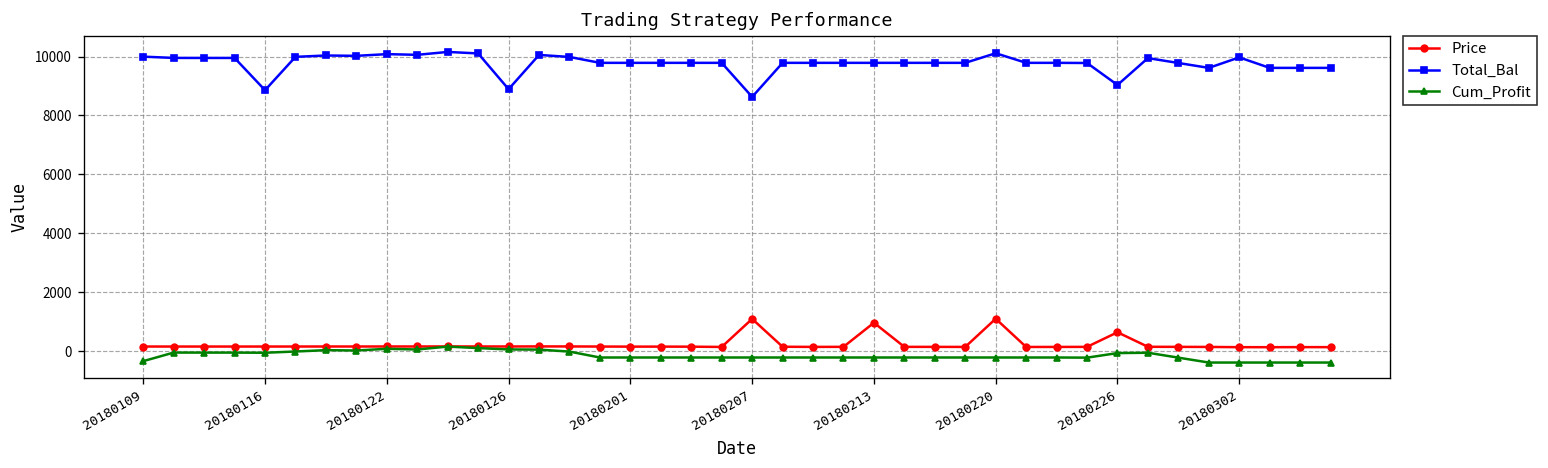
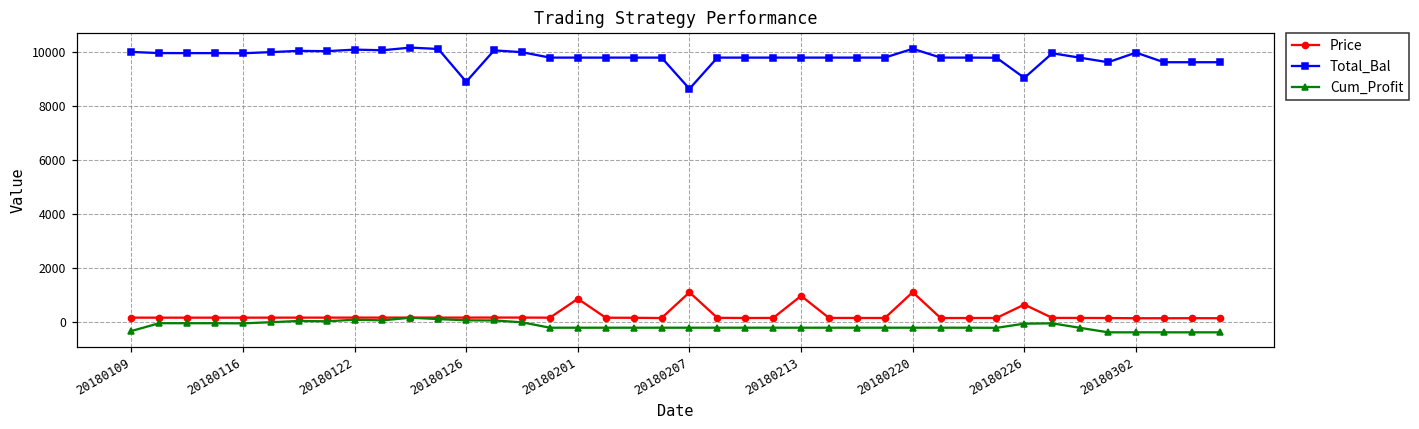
  {
    "Price": {
      "20180109": 200,
      "20180116": 200,
-     "20180201": 200,
+     "20180201": 900,
      "20180207": 1100,
      "20180213": 1000,
      "20180220": 1100,
      "20180226": 600,
      "20180302": 100
    },
    "Total_Bal": {
      "20180109": 10000,
-     "20180116": 8900,
+     "20180116": 9900,
      "20180122": 10100,
      "20180126": 8900,
      "20180201": 9800,
      "20180207": 8600,
      "20180213": 9800,
      "20180220": 10100,
      "20180226": 9000,
      "20180302": 10000
    },
    "Cum_Profit": {
      "20180109": -300,
      "20180116": -100,
      "20180201": -200,
      "20180207": -200,
      "20180213": -200,
      "20180220": -200,
      "20180226": -100,
      "20180302": -400
    }
  }
